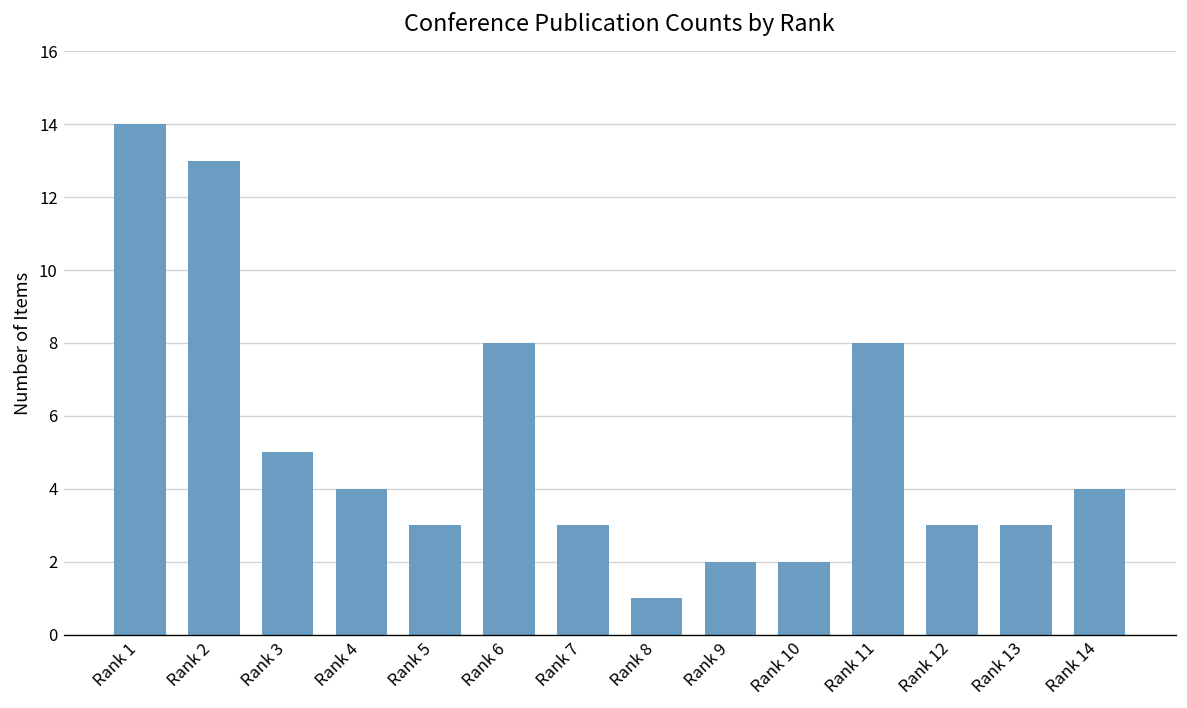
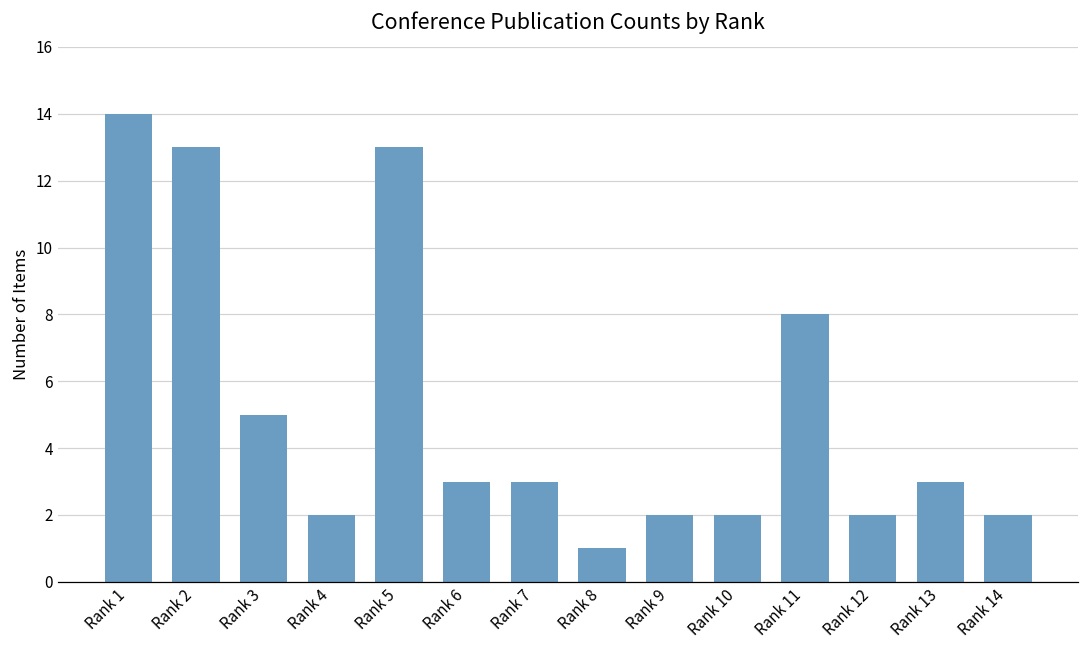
  {
    "Rank 1": 14,
    "Rank 2": 13,
    "Rank 3": 5,
-   "Rank 4": 4,
-   "Rank 5": 3,
-   "Rank 6": 8,
+   "Rank 4": 2,
+   "Rank 5": 13,
+   "Rank 6": 3,
    "Rank 7": 3,
    "Rank 8": 1,
    "Rank 9": 2,
    "Rank 10": 2,
    "Rank 11": 8,
-   "Rank 12": 3,
+   "Rank 12": 2,
    "Rank 13": 3,
-   "Rank 14": 4
+   "Rank 14": 2
  }
